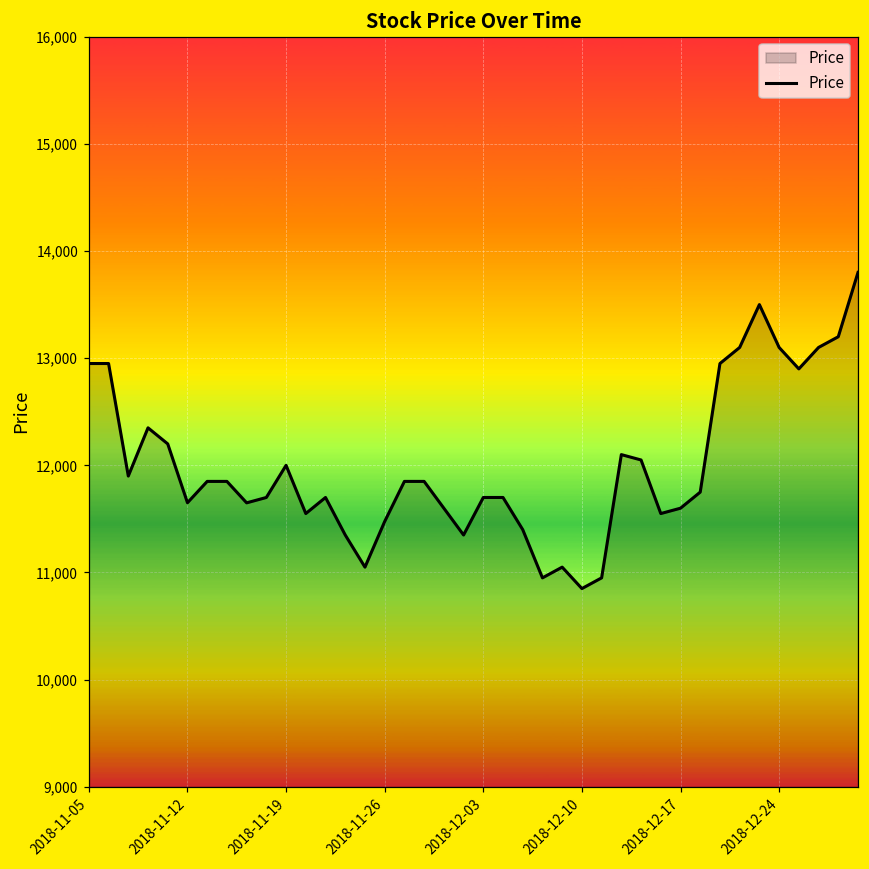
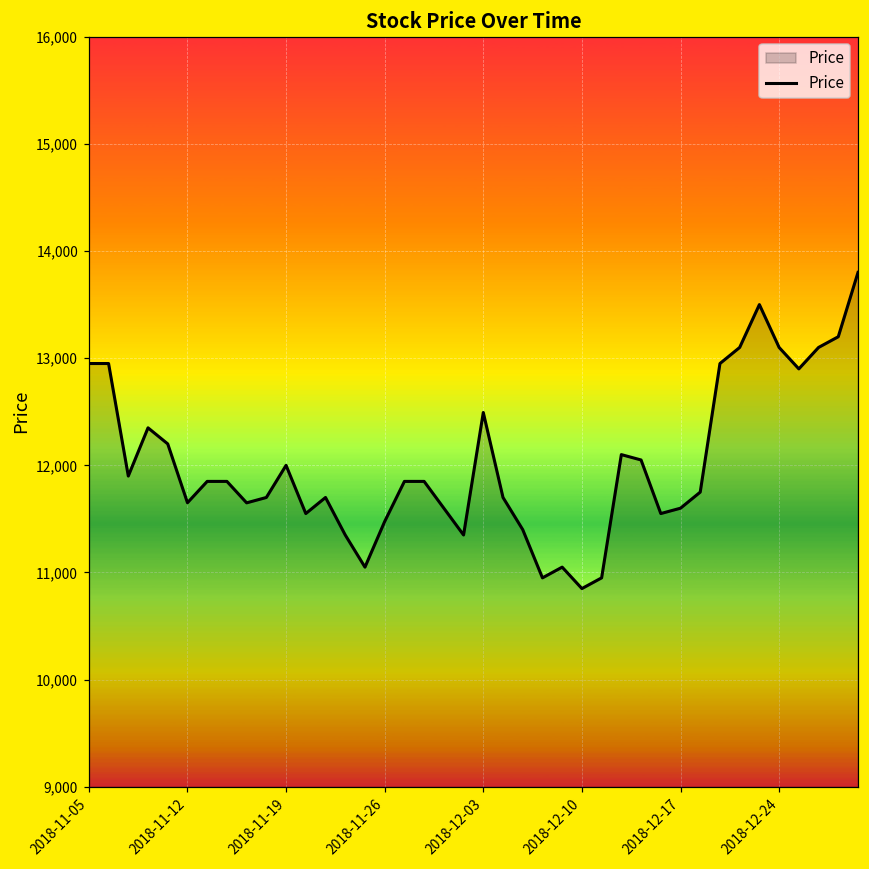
  {
    "2018-11-05": "13,000",
    "2018-11-12": "11,700",
    "2018-11-19": "12,000",
    "2018-11-26": "11,500",
-   "2018-12-03": "11,700",
+   "2018-12-03": "12,500",
    "2018-12-10": "10,900",
    "2018-12-17": "11,600",
    "2018-12-24": "13,100"
  }
